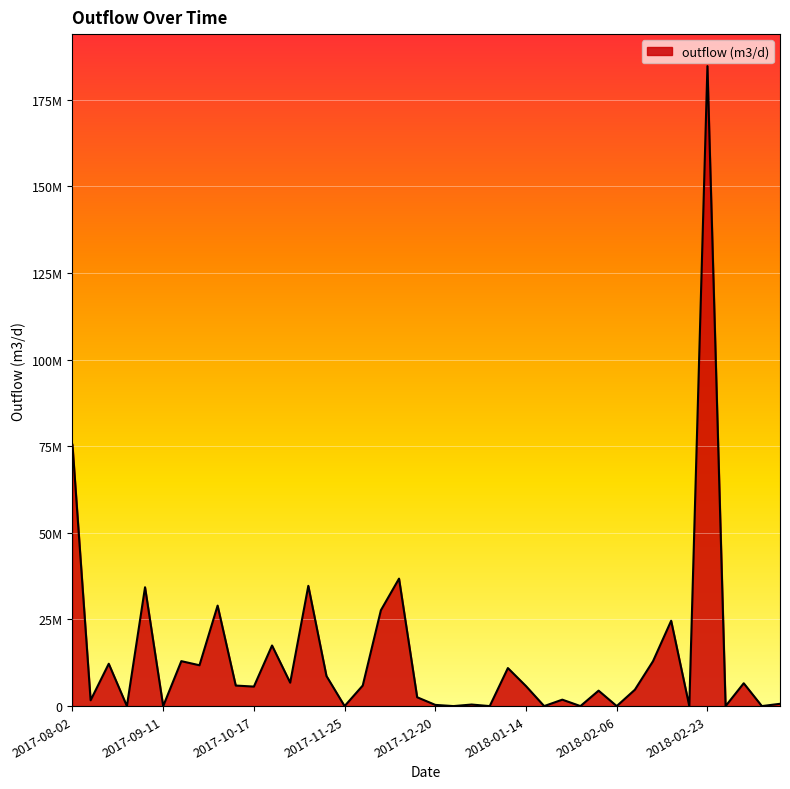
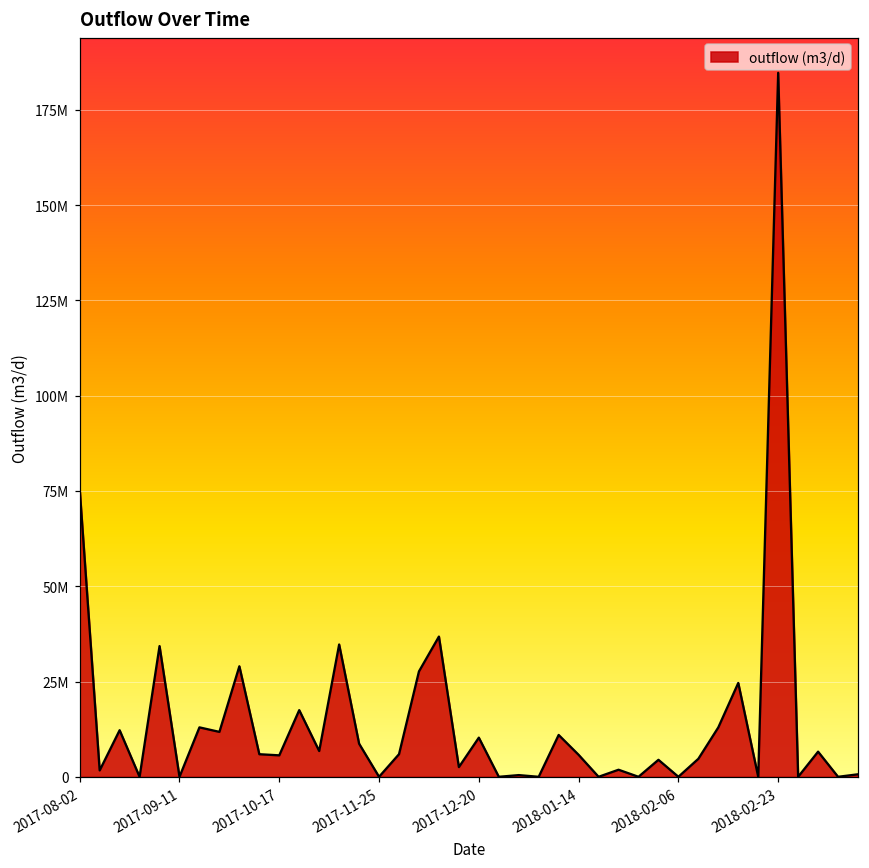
  {
    "2017-08-02": 75000000,
    "2017-09-11": 0,
    "2017-10-17": 6000000,
    "2017-11-25": 0,
-   "2017-12-20": 0,
+   "2017-12-20": 10000000,
    "2018-01-14": 6000000,
    "2018-02-06": 0,
    "2018-02-23": 185000000
  }
